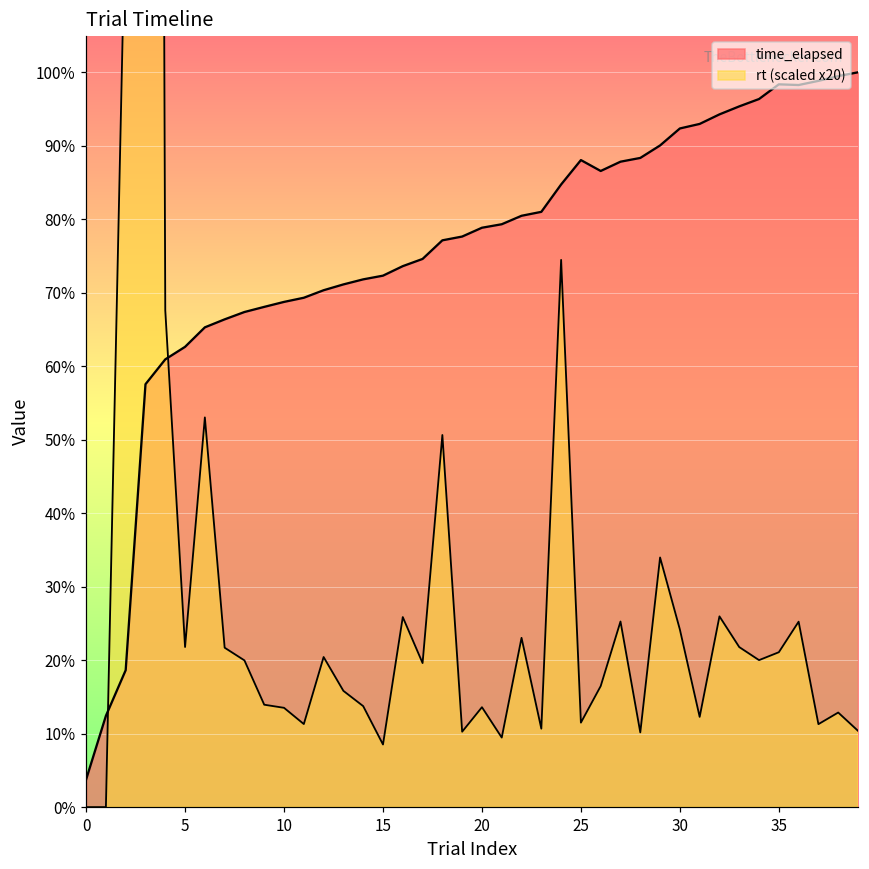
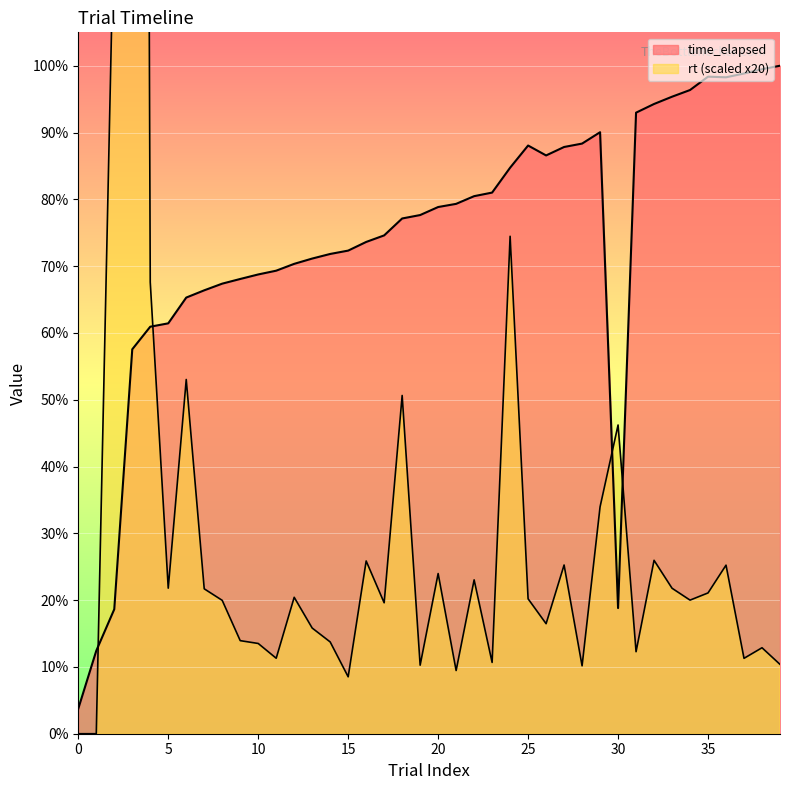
  {
    "time_elapsed": {
      "0": "4%",
-     "5": "63%",
+     "5": "61%",
      "10": "69%",
      "15": "72%",
      "20": "79%",
      "25": "88%",
-     "30": "92%"
+     "30": "19%"
    },
    "rt (scaled x20)": {
      "0": "0%",
      "5": "22%",
      "10": "14%",
      "15": "9%",
-     "20": "14%",
-     "25": "11%",
-     "30": "24%",
+     "20": "24%",
+     "25": "20%",
+     "30": "46%",
      "35": "21%"
    }
  }
